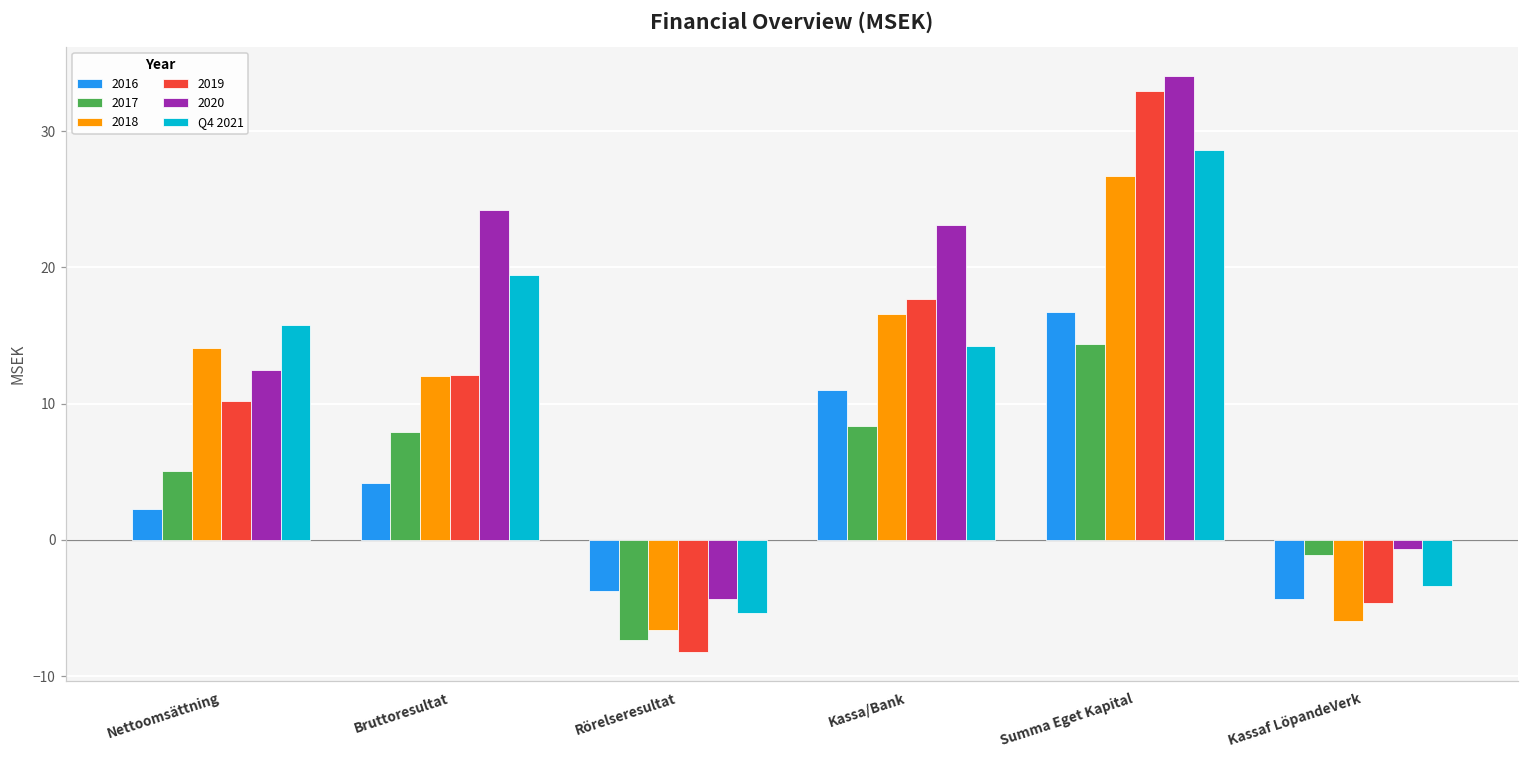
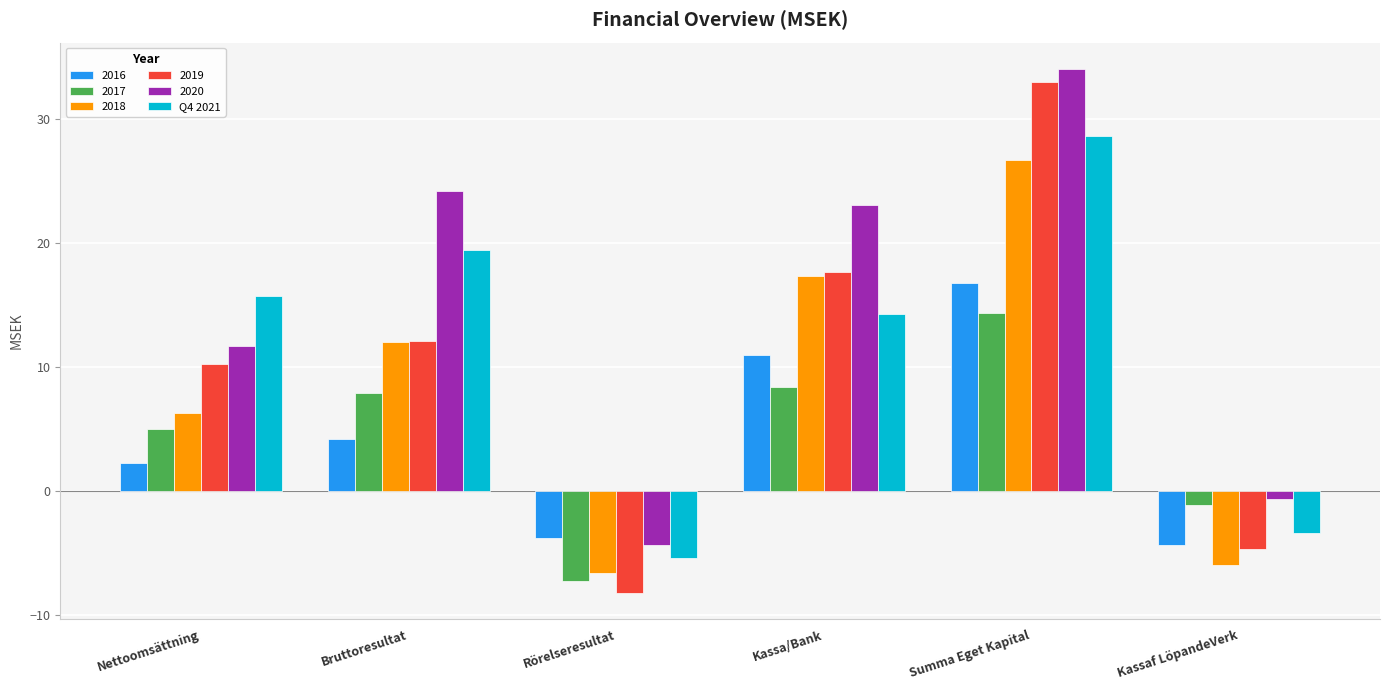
  {
    "2017": {
      "Nettoomsättning": 5.0,
      "Bruttoresultat": 7.9,
      "Rörelseresultat": -7.3,
      "Kassa/Bank": 8.4,
      "Summa Eget Kapital": 14.4,
      "Kassaf LöpandeVerk": -1.1
    },
    "2018": {
-     "Nettoomsättning": 14.1,
+     "Nettoomsättning": 6.3,
      "Bruttoresultat": 12.0,
      "Rörelseresultat": -6.6,
-     "Kassa/Bank": 16.6,
+     "Kassa/Bank": 17.3,
      "Summa Eget Kapital": 26.7,
      "Kassaf LöpandeVerk": -6.0
    },
    "2019": {
      "Nettoomsättning": 10.2,
      "Bruttoresultat": 12.1,
      "Rörelseresultat": -8.2,
      "Kassa/Bank": 17.7,
      "Summa Eget Kapital": 33.0,
      "Kassaf LöpandeVerk": -4.7
    },
    "2020": {
-     "Nettoomsättning": 12.5,
+     "Nettoomsättning": 11.7,
      "Bruttoresultat": 24.2,
      "Rörelseresultat": -4.4,
      "Kassa/Bank": 23.1,
      "Summa Eget Kapital": 34.1,
      "Kassaf LöpandeVerk": -0.6
    }
  }
